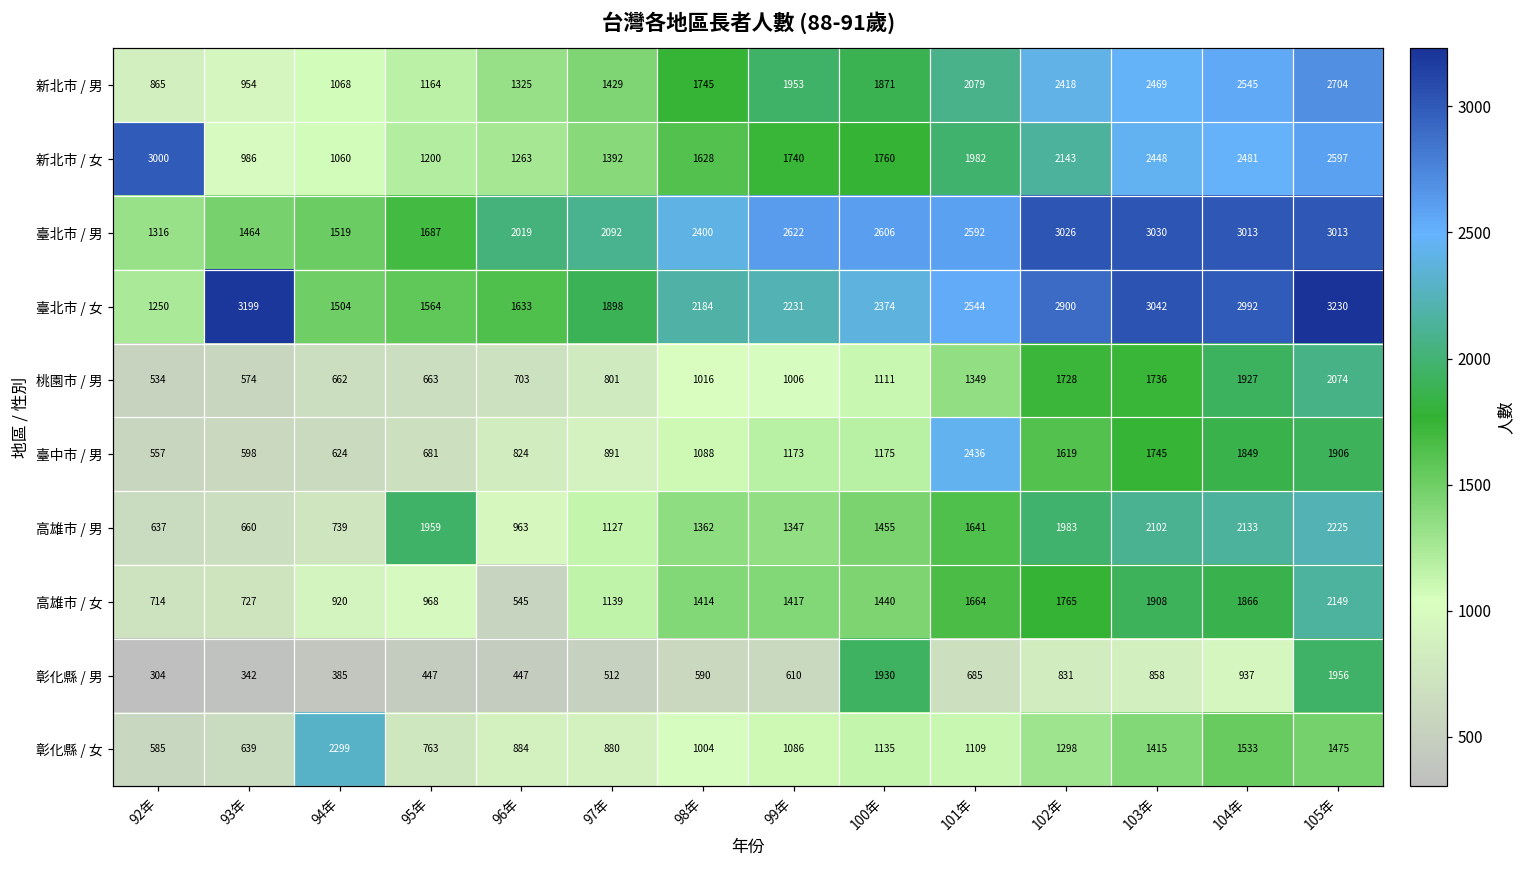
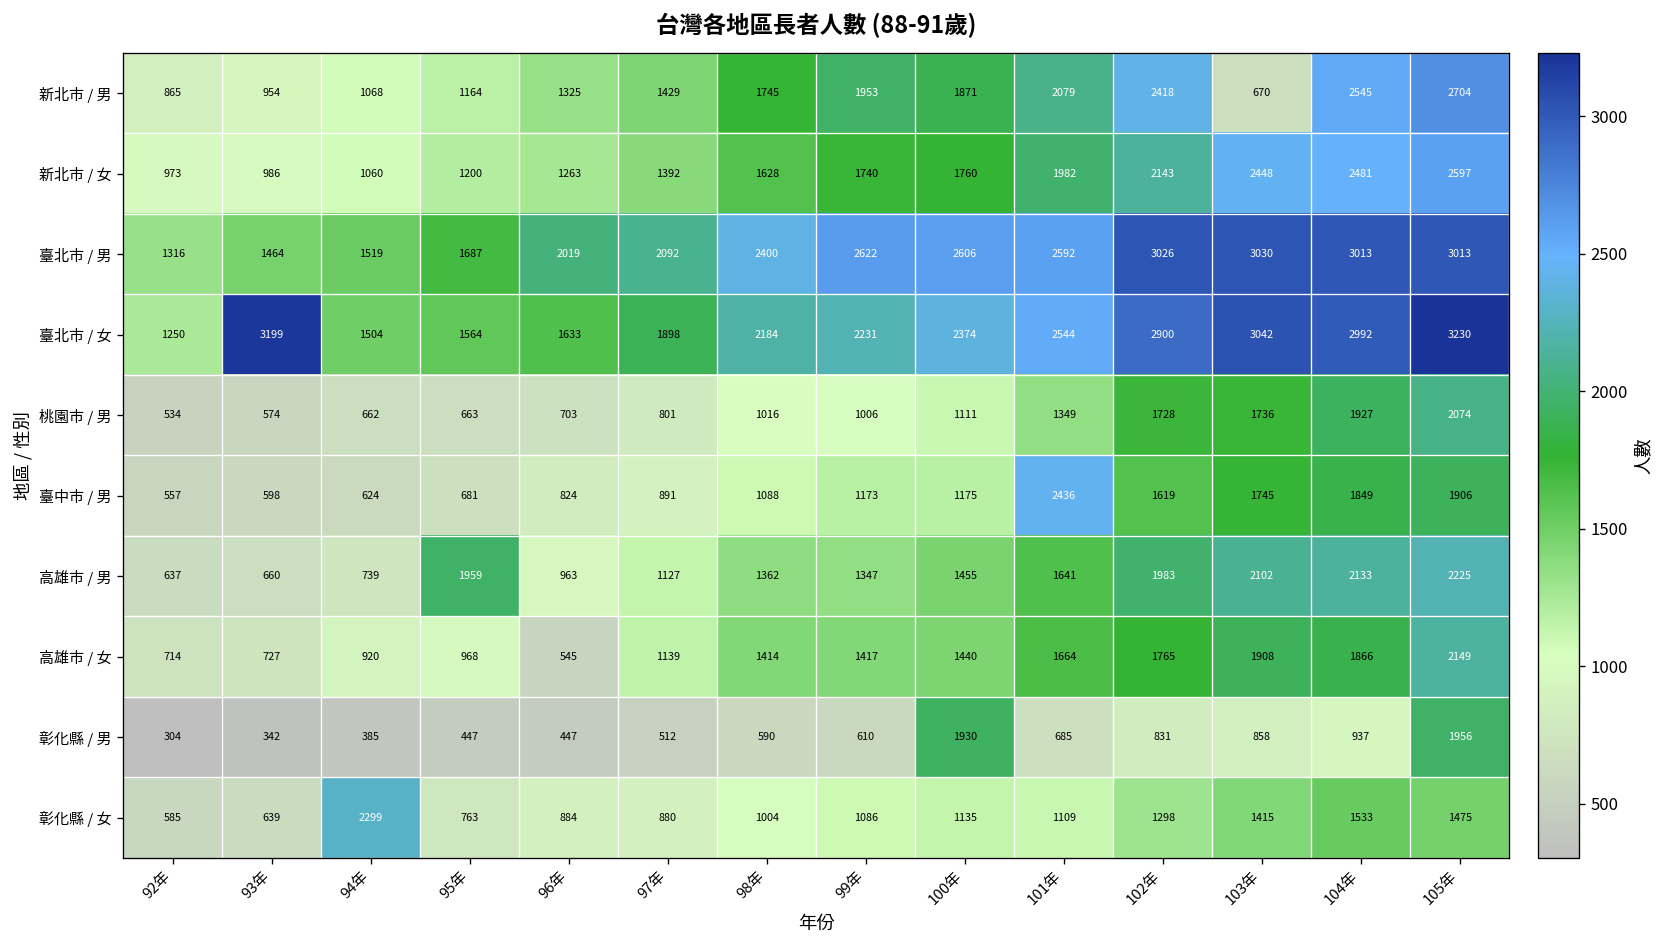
  {
    "新北市 / 男": {
      "92年": 865,
      "93年": 954,
      "94年": 1068,
      "95年": 1164,
      "96年": 1325,
      "97年": 1429,
      "98年": 1745,
      "99年": 1953,
      "100年": 1871,
      "101年": 2079,
      "102年": 2418,
-     "103年": 2469,
+     "103年": 670,
      "104年": 2545,
      "105年": 2704
    },
    "新北市 / 女": {
-     "92年": 3000,
+     "92年": 973,
      "93年": 986,
      "94年": 1060,
      "95年": 1200,
      "96年": 1263,
      "97年": 1392,
      "98年": 1628,
      "99年": 1740,
      "100年": 1760,
      "101年": 1982,
      "102年": 2143,
      "103年": 2448,
      "104年": 2481,
      "105年": 2597
    },
    "臺北市 / 男": {
      "92年": 1316,
      "93年": 1464,
      "94年": 1519,
      "95年": 1687,
      "96年": 2019,
      "97年": 2092,
      "98年": 2400,
      "99年": 2622,
      "100年": 2606,
      "101年": 2592,
      "102年": 3026,
      "103年": 3030,
      "104年": 3013,
      "105年": 3013
    },
    "臺北市 / 女": {
      "92年": 1250,
      "93年": 3199,
      "94年": 1504,
      "95年": 1564,
      "96年": 1633,
      "97年": 1898,
      "98年": 2184,
      "99年": 2231,
      "100年": 2374,
      "101年": 2544,
      "102年": 2900,
      "103年": 3042,
      "104年": 2992,
      "105年": 3230
    },
    "桃園市 / 男": {
      "92年": 534,
      "93年": 574,
      "94年": 662,
      "95年": 663,
      "96年": 703,
      "97年": 801,
      "98年": 1016,
      "99年": 1006,
      "100年": 1111,
      "101年": 1349,
      "102年": 1728,
      "103年": 1736,
      "104年": 1927,
      "105年": 2074
    },
    "臺中市 / 男": {
      "92年": 557,
      "93年": 598,
      "94年": 624,
      "95年": 681,
      "96年": 824,
      "97年": 891,
      "98年": 1088,
      "99年": 1173,
      "100年": 1175,
      "101年": 2436,
      "102年": 1619,
      "103年": 1745,
      "104年": 1849,
      "105年": 1906
    },
    "高雄市 / 男": {
      "92年": 637,
      "93年": 660,
      "94年": 739,
      "95年": 1959,
      "96年": 963,
      "97年": 1127,
      "98年": 1362,
      "99年": 1347,
      "100年": 1455,
      "101年": 1641,
      "102年": 1983,
      "103年": 2102,
      "104年": 2133,
      "105年": 2225
    },
    "高雄市 / 女": {
      "92年": 714,
      "93年": 727,
      "94年": 920,
      "95年": 968,
      "96年": 545,
      "97年": 1139,
      "98年": 1414,
      "99年": 1417,
      "100年": 1440,
      "101年": 1664,
      "102年": 1765,
      "103年": 1908,
      "104年": 1866,
      "105年": 2149
    },
    "彰化縣 / 男": {
      "92年": 304,
      "93年": 342,
      "94年": 385,
      "95年": 447,
      "96年": 447,
      "97年": 512,
      "98年": 590,
      "99年": 610,
      "100年": 1930,
      "101年": 685,
      "102年": 831,
      "103年": 858,
      "104年": 937,
      "105年": 1956
    },
    "彰化縣 / 女": {
      "92年": 585,
      "93年": 639,
      "94年": 2299,
      "95年": 763,
      "96年": 884,
      "97年": 880,
      "98年": 1004,
      "99年": 1086,
      "100年": 1135,
      "101年": 1109,
      "102年": 1298,
      "103年": 1415,
      "104年": 1533,
      "105年": 1475
    }
  }
